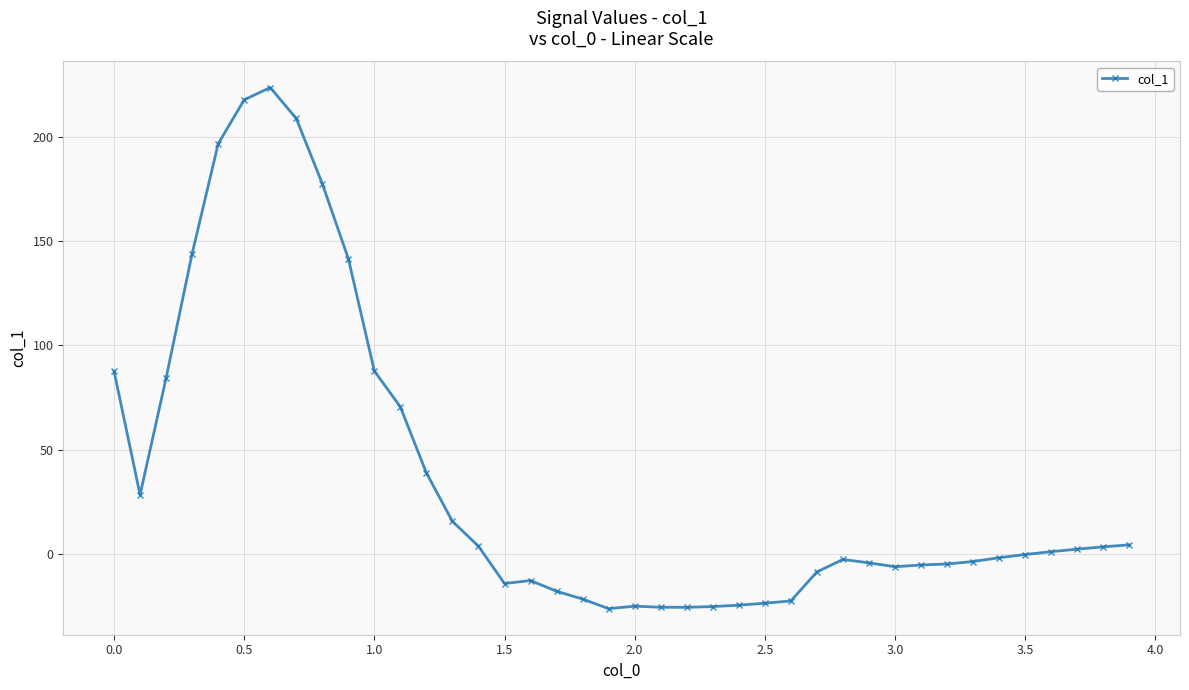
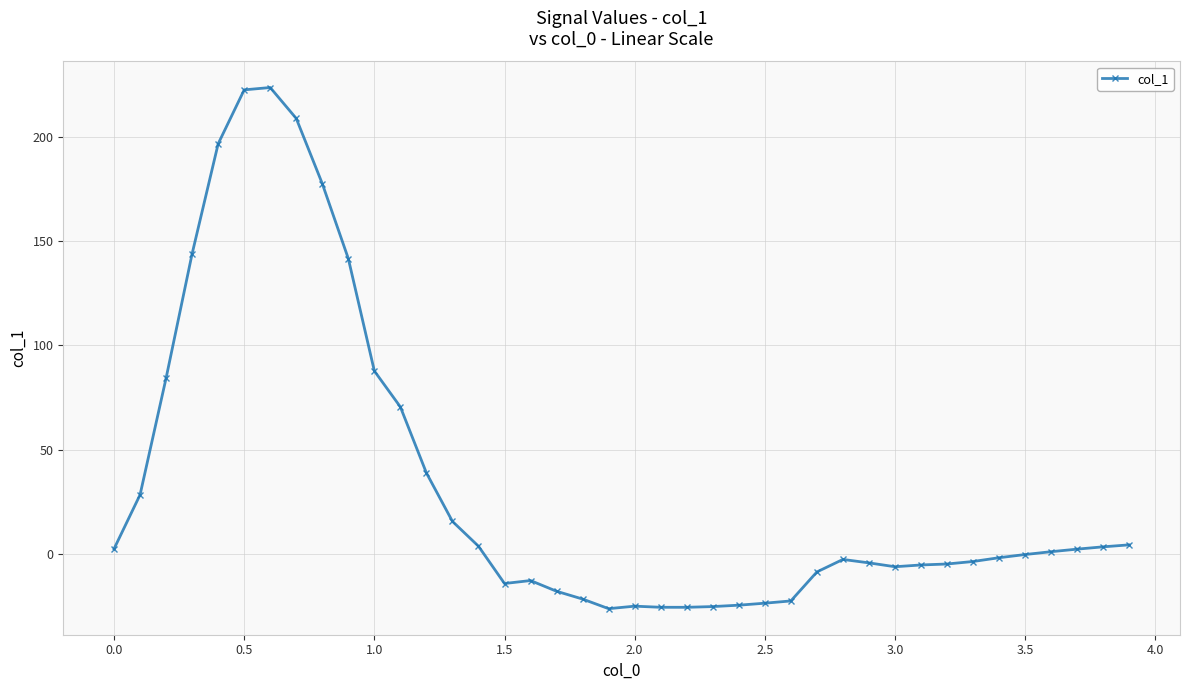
  {
-   "0.0": 88,
-   "0.5": 218,
+   "0.0": 2,
+   "0.5": 223,
    "1.0": 88,
    "1.5": -14,
    "2.0": -25,
    "2.5": -24,
    "3.0": -6,
    "3.5": 0
  }
